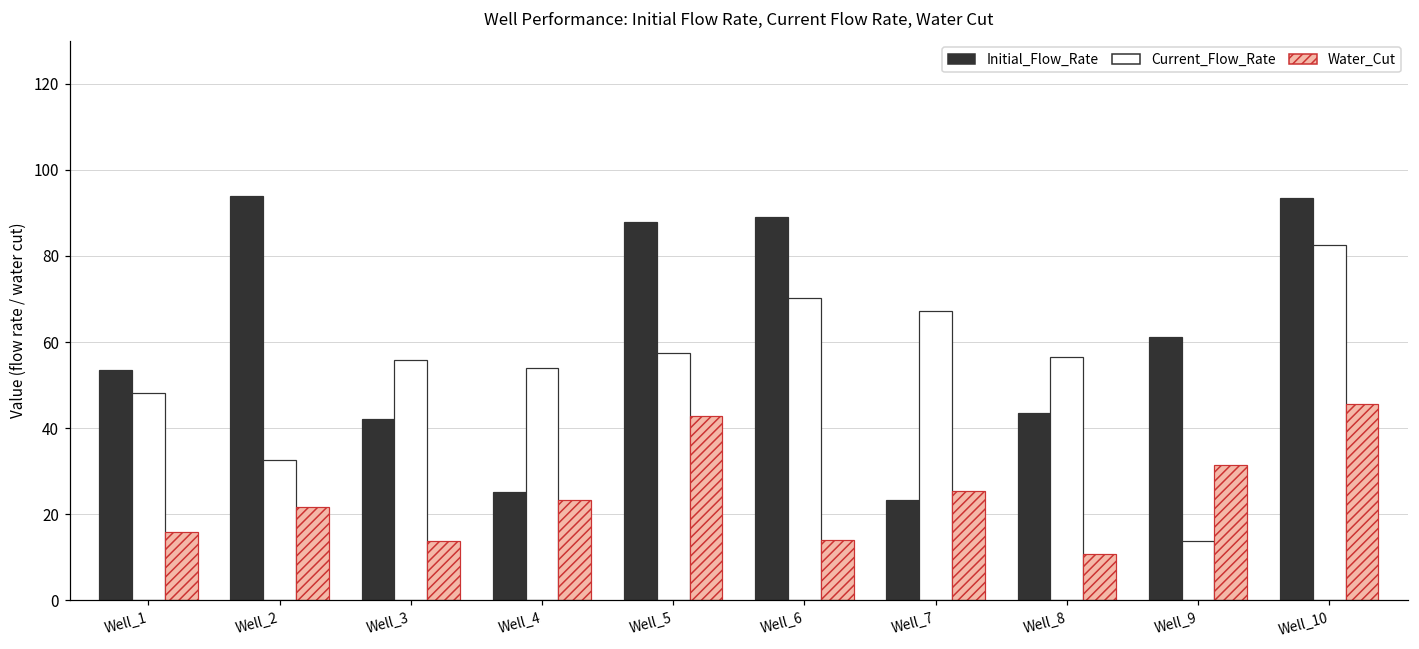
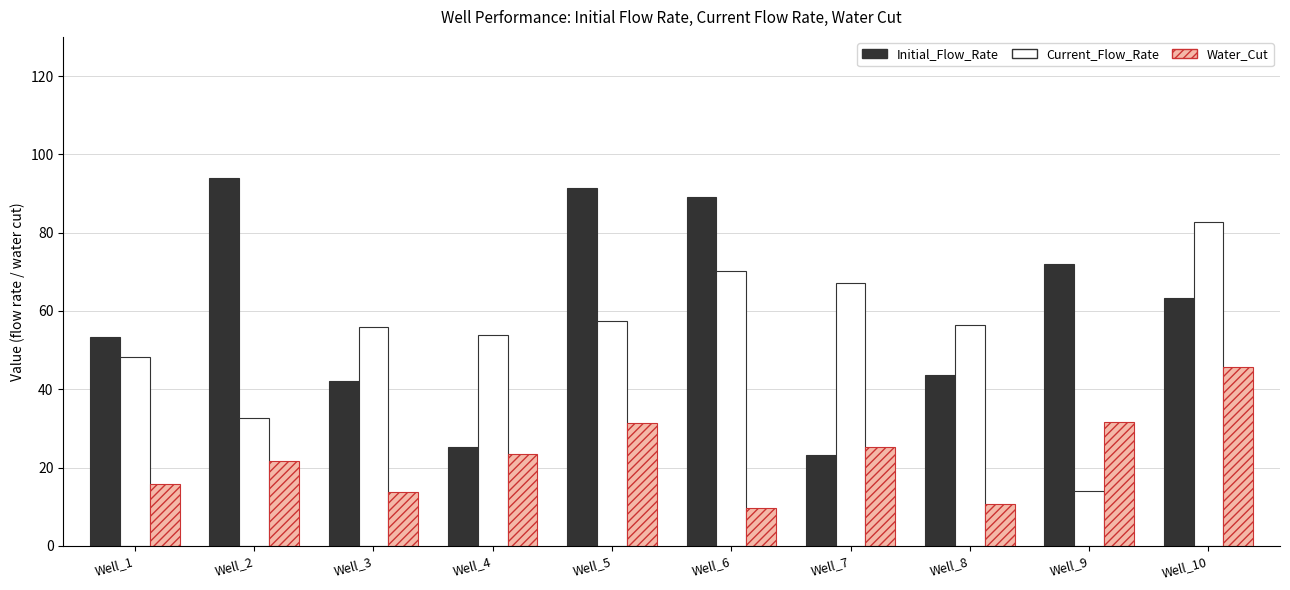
  {
    "Initial_Flow_Rate": {
      "Well_1": 53,
      "Well_2": 94,
      "Well_3": 42,
      "Well_4": 25,
-     "Well_5": 88,
+     "Well_5": 91,
      "Well_6": 89,
      "Well_7": 23,
      "Well_8": 44,
-     "Well_9": 61,
-     "Well_10": 93
+     "Well_9": 72,
+     "Well_10": 63
    },
    "Current_Flow_Rate": {
      "Well_1": 48,
      "Well_2": 33,
      "Well_3": 56,
      "Well_4": 54,
      "Well_5": 57,
      "Well_6": 70,
      "Well_7": 67,
      "Well_8": 56,
      "Well_9": 14,
      "Well_10": 83
    },
    "Water_Cut": {
      "Well_1": 16,
      "Well_2": 22,
      "Well_3": 14,
      "Well_4": 23,
-     "Well_5": 43,
-     "Well_6": 14,
+     "Well_5": 31,
+     "Well_6": 10,
      "Well_7": 25,
      "Well_8": 11,
      "Well_9": 32,
      "Well_10": 46
    }
  }
